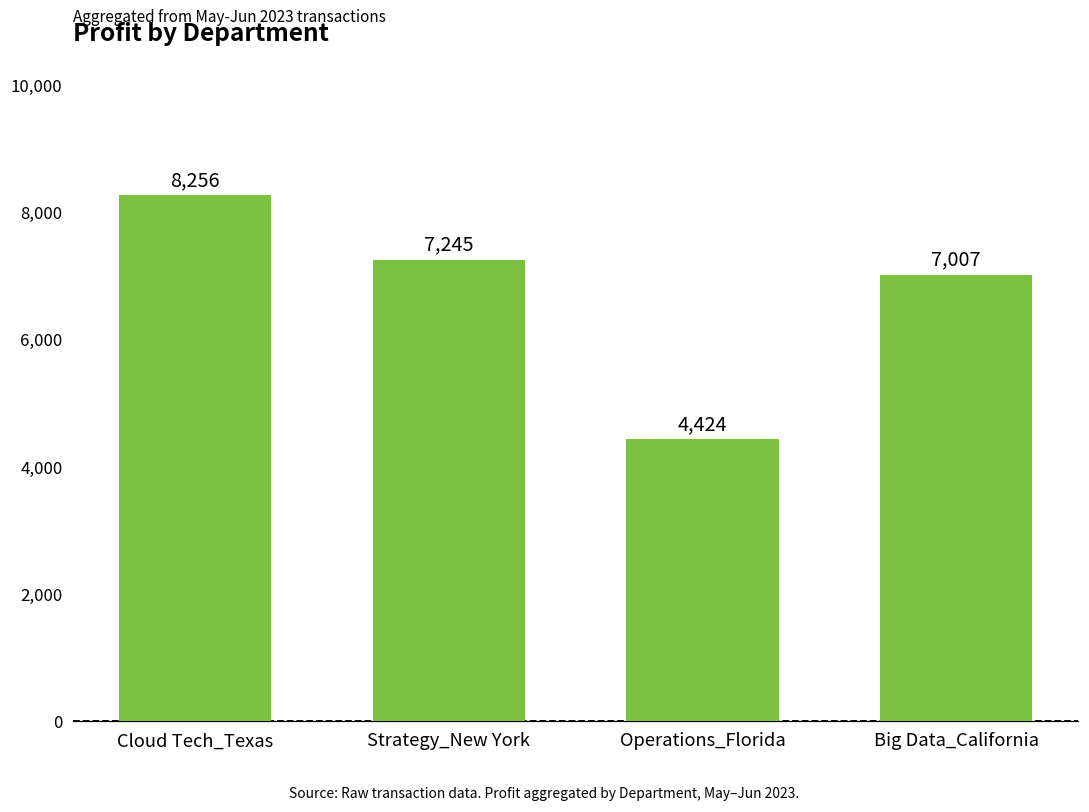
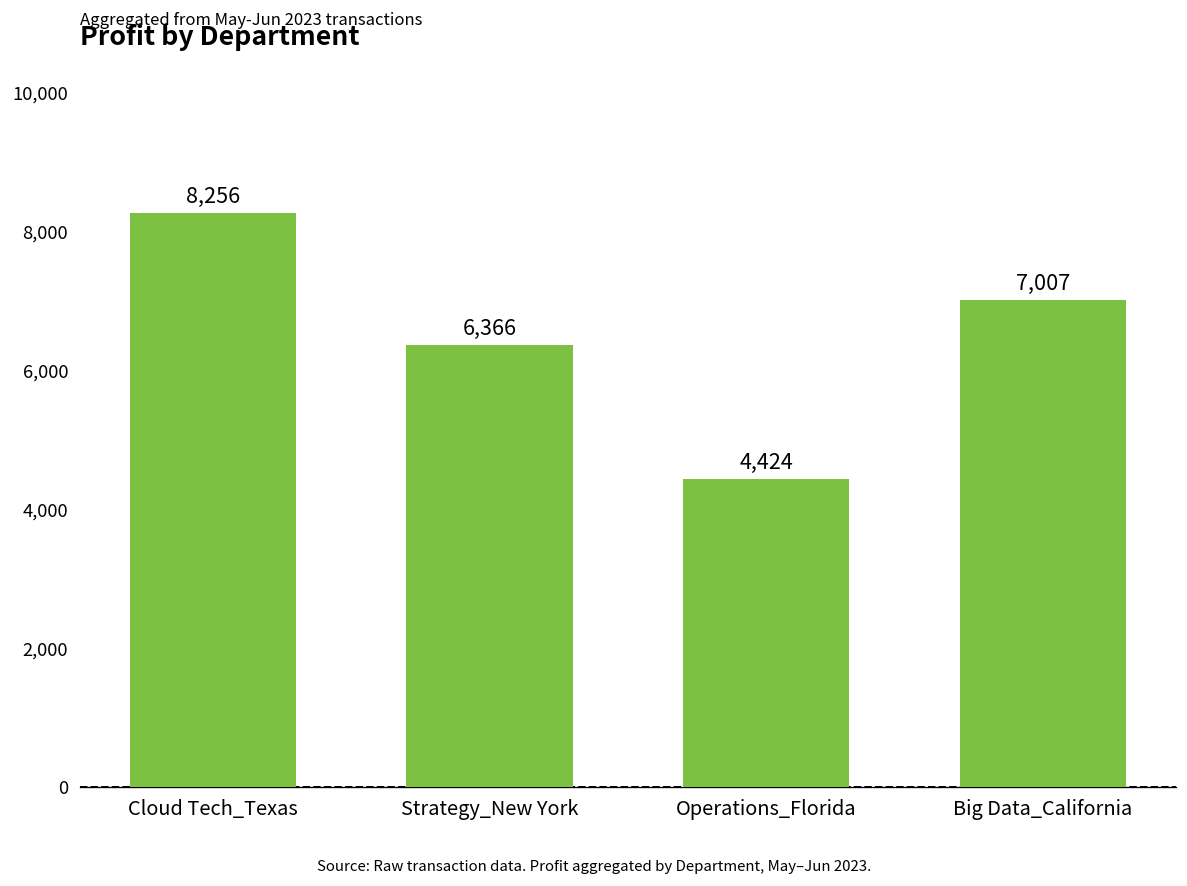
  {
    "Cloud Tech_Texas": "8,256",
-   "Strategy_New York": "7,245",
+   "Strategy_New York": "6,366",
    "Operations_Florida": "4,424",
    "Big Data_California": "7,007"
  }
